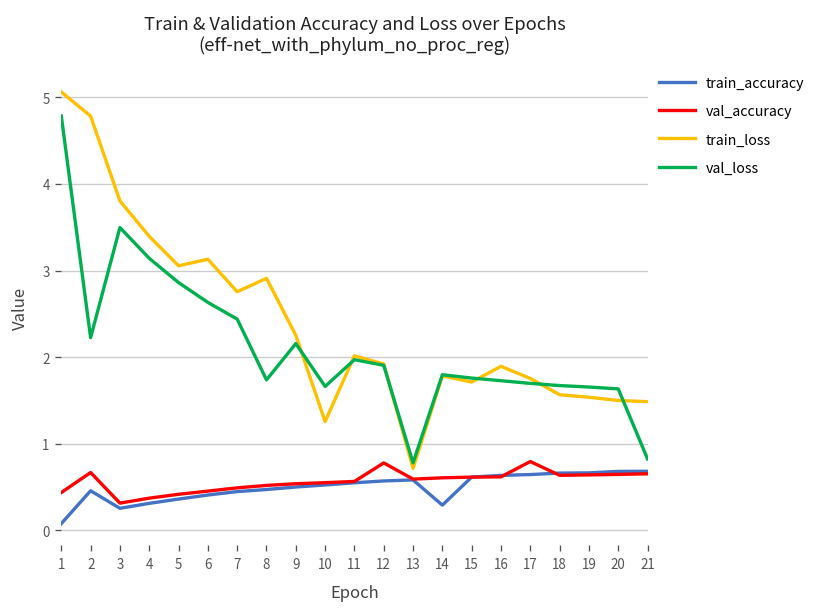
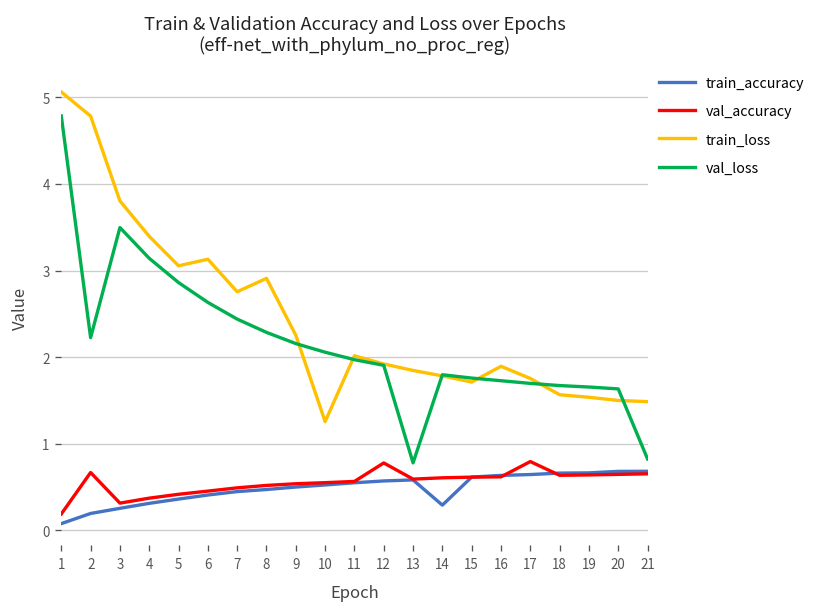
  {
    "train_accuracy": {
      "1": 0.1,
-     "2": 0.5,
+     "2": 0.2,
      "3": 0.3,
      "4": 0.3,
      "5": 0.4,
      "6": 0.4,
      "7": 0.4,
      "8": 0.5,
      "9": 0.5,
      "12": 0.6,
      "14": 0.3,
      "17": 0.6
    },
    "val_accuracy": {
-     "1": 0.4,
+     "1": 0.2,
      "2": 0.7,
      "3": 0.3,
      "4": 0.4,
      "5": 0.4,
      "6": 0.5,
      "7": 0.5,
      "8": 0.5,
      "9": 0.5,
      "12": 0.8,
      "14": 0.6,
      "17": 0.8
    },
    "train_loss": {
      "1": 5.1,
      "2": 4.8,
      "3": 3.8,
      "4": 3.4,
      "5": 3.1,
      "6": 3.1,
      "7": 2.8,
      "8": 2.9,
      "9": 2.3,
      "10": 1.3,
      "11": 2.0,
-     "13": 0.7,
+     "13": 1.8,
      "15": 1.7,
      "16": 1.9,
      "17": 1.8,
      "18": 1.6,
      "19": 1.5,
      "20": 1.5,
      "21": 1.5
    },
    "val_loss": {
      "1": 4.8,
      "2": 2.2,
      "3": 3.5,
      "4": 3.1,
      "5": 2.9,
      "6": 2.6,
      "7": 2.4,
-     "8": 1.7,
+     "8": 2.3,
      "9": 2.2,
-     "10": 1.7,
+     "10": 2.1,
      "11": 2.0,
      "13": 0.8,
      "15": 1.8,
      "16": 1.7,
      "17": 1.7,
      "18": 1.7,
      "19": 1.7,
      "20": 1.6,
      "21": 0.8
    }
  }
